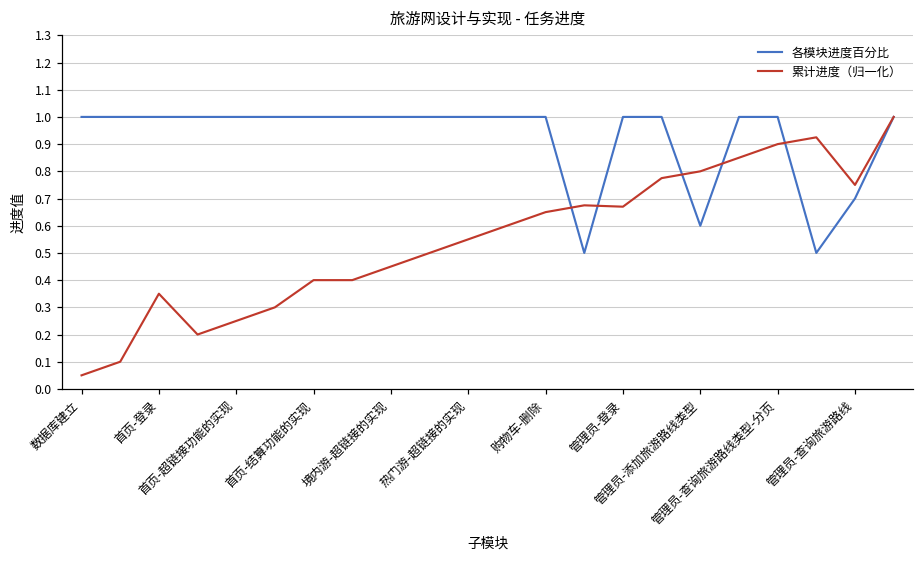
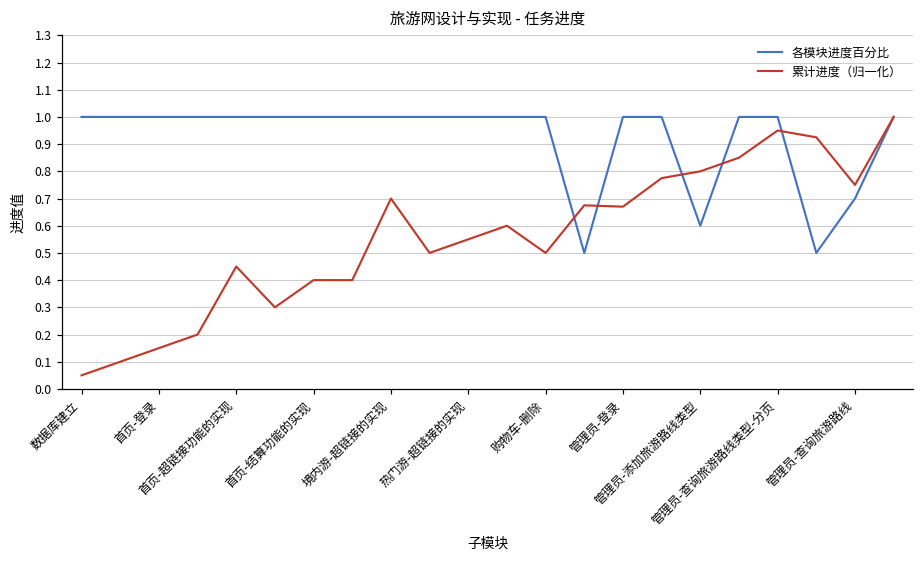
  {
    "各模块进度百分比": {
      "数据库建立": 1.00,
      "首页-登录": 1.00,
      "首页-超链接功能的实现": 1.00,
      "首页-结算功能的实现": 1.00,
      "境内游-超链接的实现": 1.00,
      "热门游-超链接的实现": 1.00,
      "购物车-删除": 1.00,
      "管理员-登录": 1.00,
      "管理员-添加旅游路线类型": 0.60,
      "管理员-查询旅游路线类型-分页": 1.00,
      "管理员-查询旅游路线": 0.70
    },
    "累计进度（归一化）": {
      "数据库建立": 0.05,
-     "首页-登录": 0.35,
-     "首页-超链接功能的实现": 0.25,
+     "首页-登录": 0.15,
+     "首页-超链接功能的实现": 0.45,
      "首页-结算功能的实现": 0.40,
-     "境内游-超链接的实现": 0.45,
+     "境内游-超链接的实现": 0.70,
      "热门游-超链接的实现": 0.55,
-     "购物车-删除": 0.65,
+     "购物车-删除": 0.50,
      "管理员-登录": 0.67,
      "管理员-添加旅游路线类型": 0.80,
-     "管理员-查询旅游路线类型-分页": 0.90,
+     "管理员-查询旅游路线类型-分页": 0.95,
      "管理员-查询旅游路线": 0.75
    }
  }
